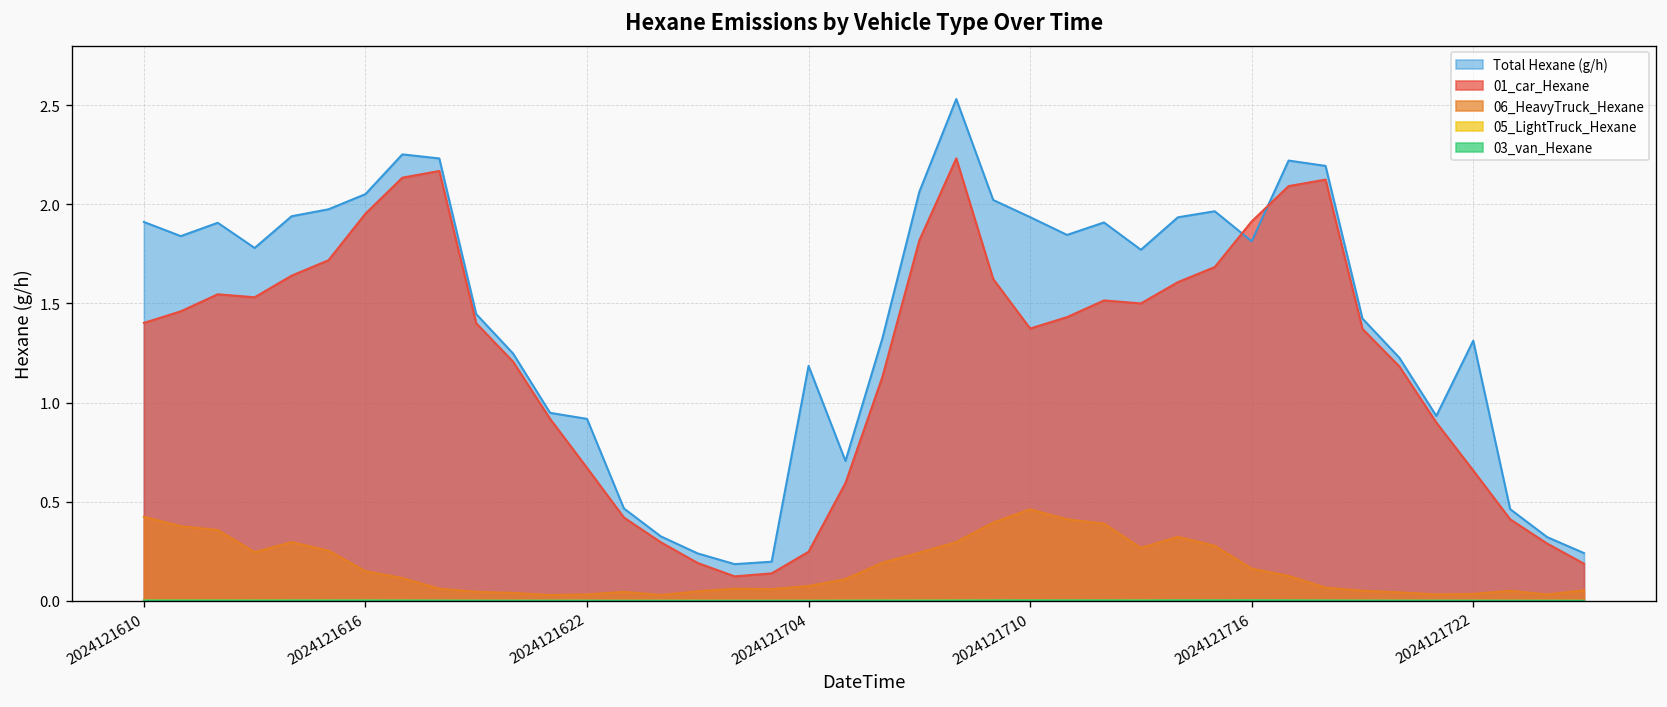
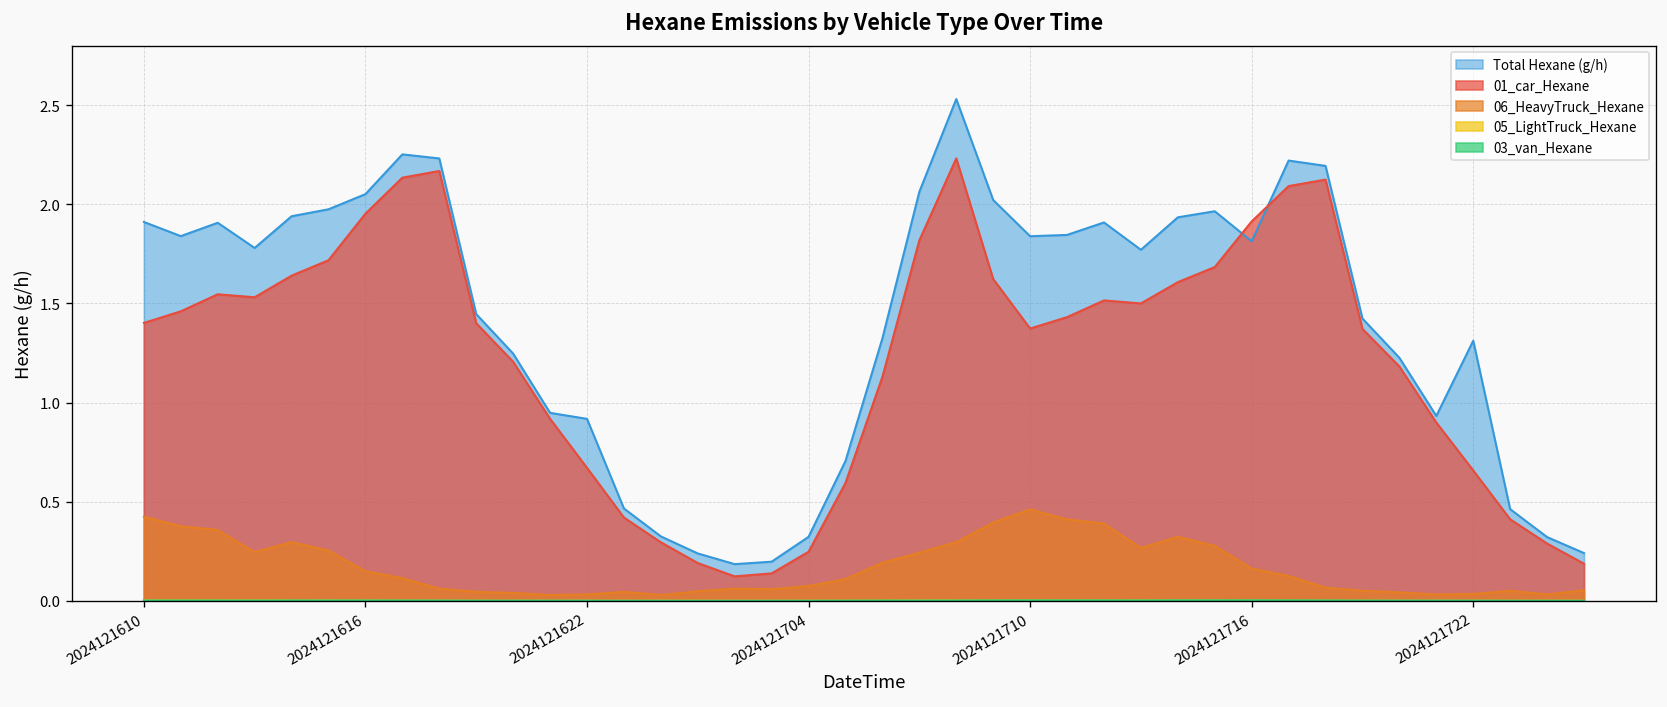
  {
    "Total Hexane (g/h)": {
      "2024121610": 1.91,
      "2024121616": 2.05,
      "2024121622": 0.92,
-     "2024121704": 1.18,
-     "2024121710": 1.94,
+     "2024121704": 0.32,
+     "2024121710": 1.84,
      "2024121716": 1.81,
      "2024121722": 1.31
    }
  }
